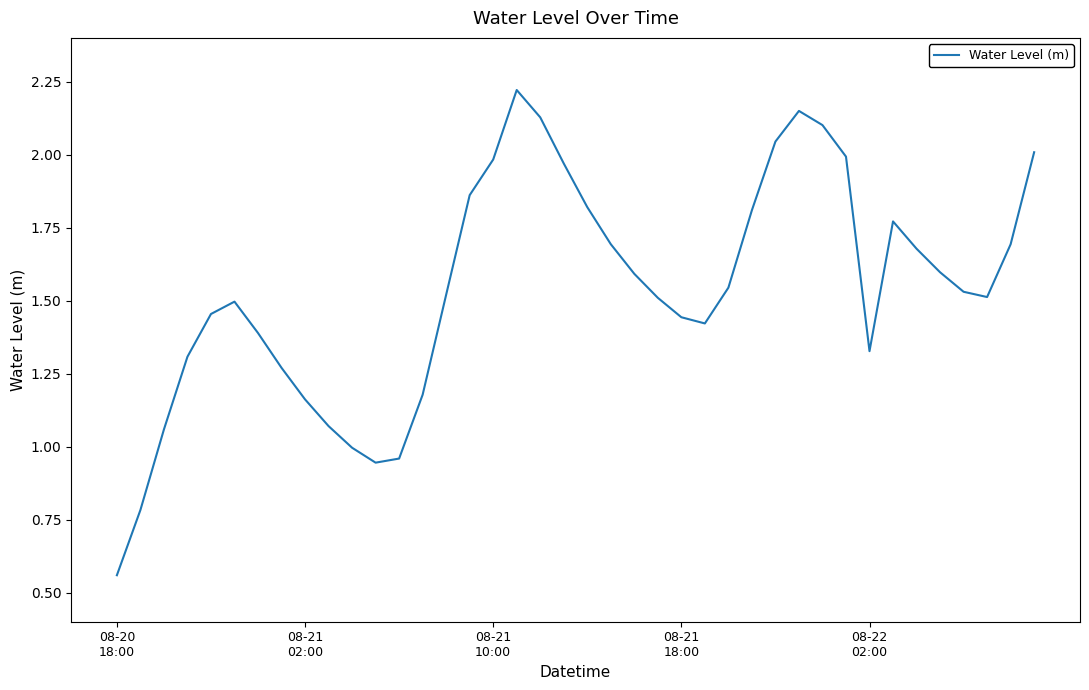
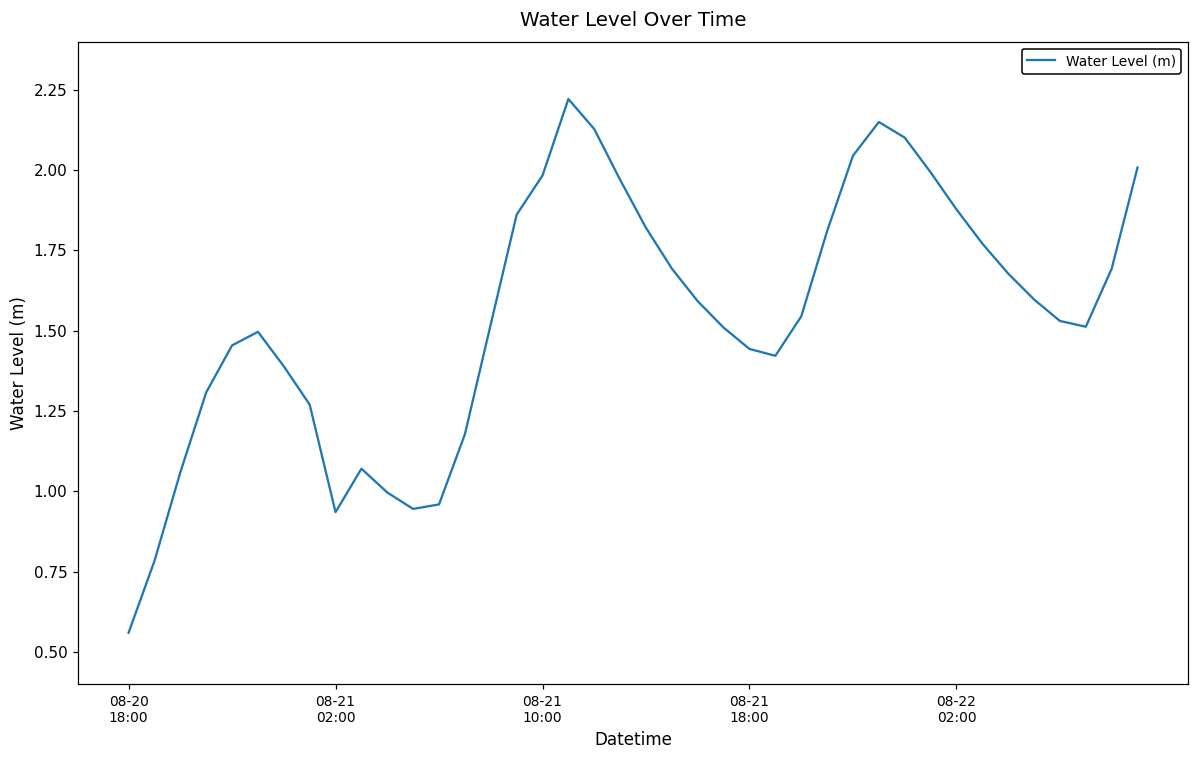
  {
    "08-20 18:00": 0.56,
-   "08-21 02:00": 1.16,
+   "08-21 02:00": 0.93,
    "08-21 10:00": 1.98,
    "08-21 18:00": 1.44,
-   "08-22 02:00": 1.33
+   "08-22 02:00": 1.88
  }
